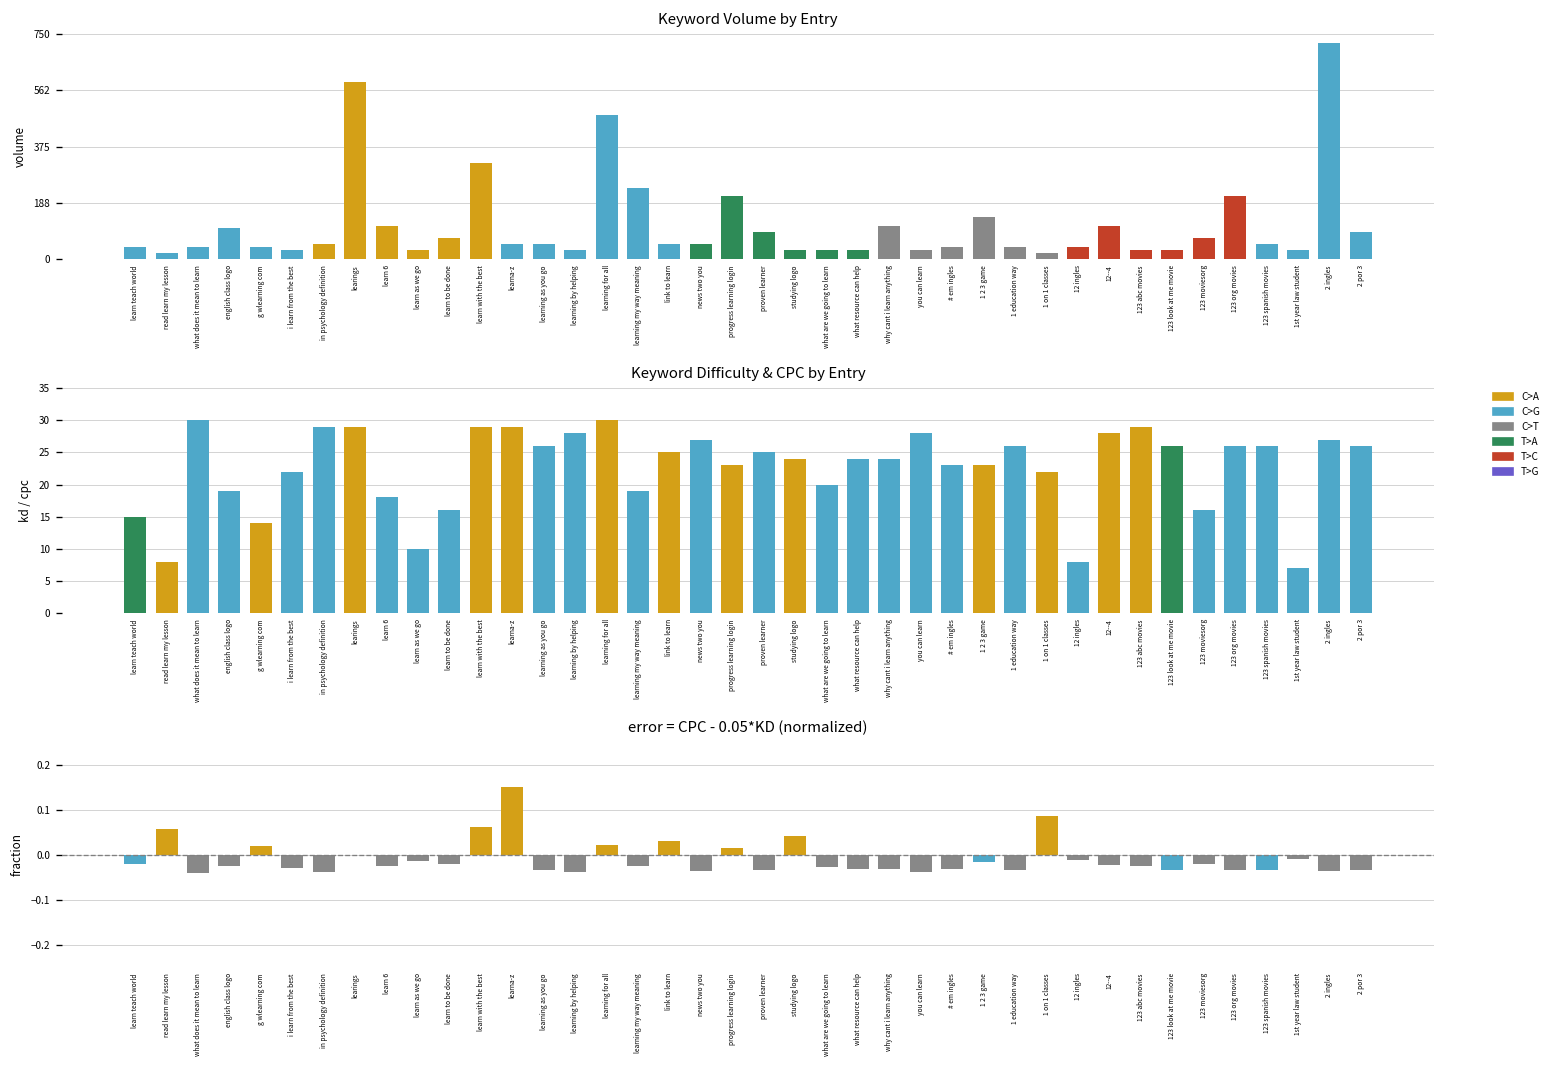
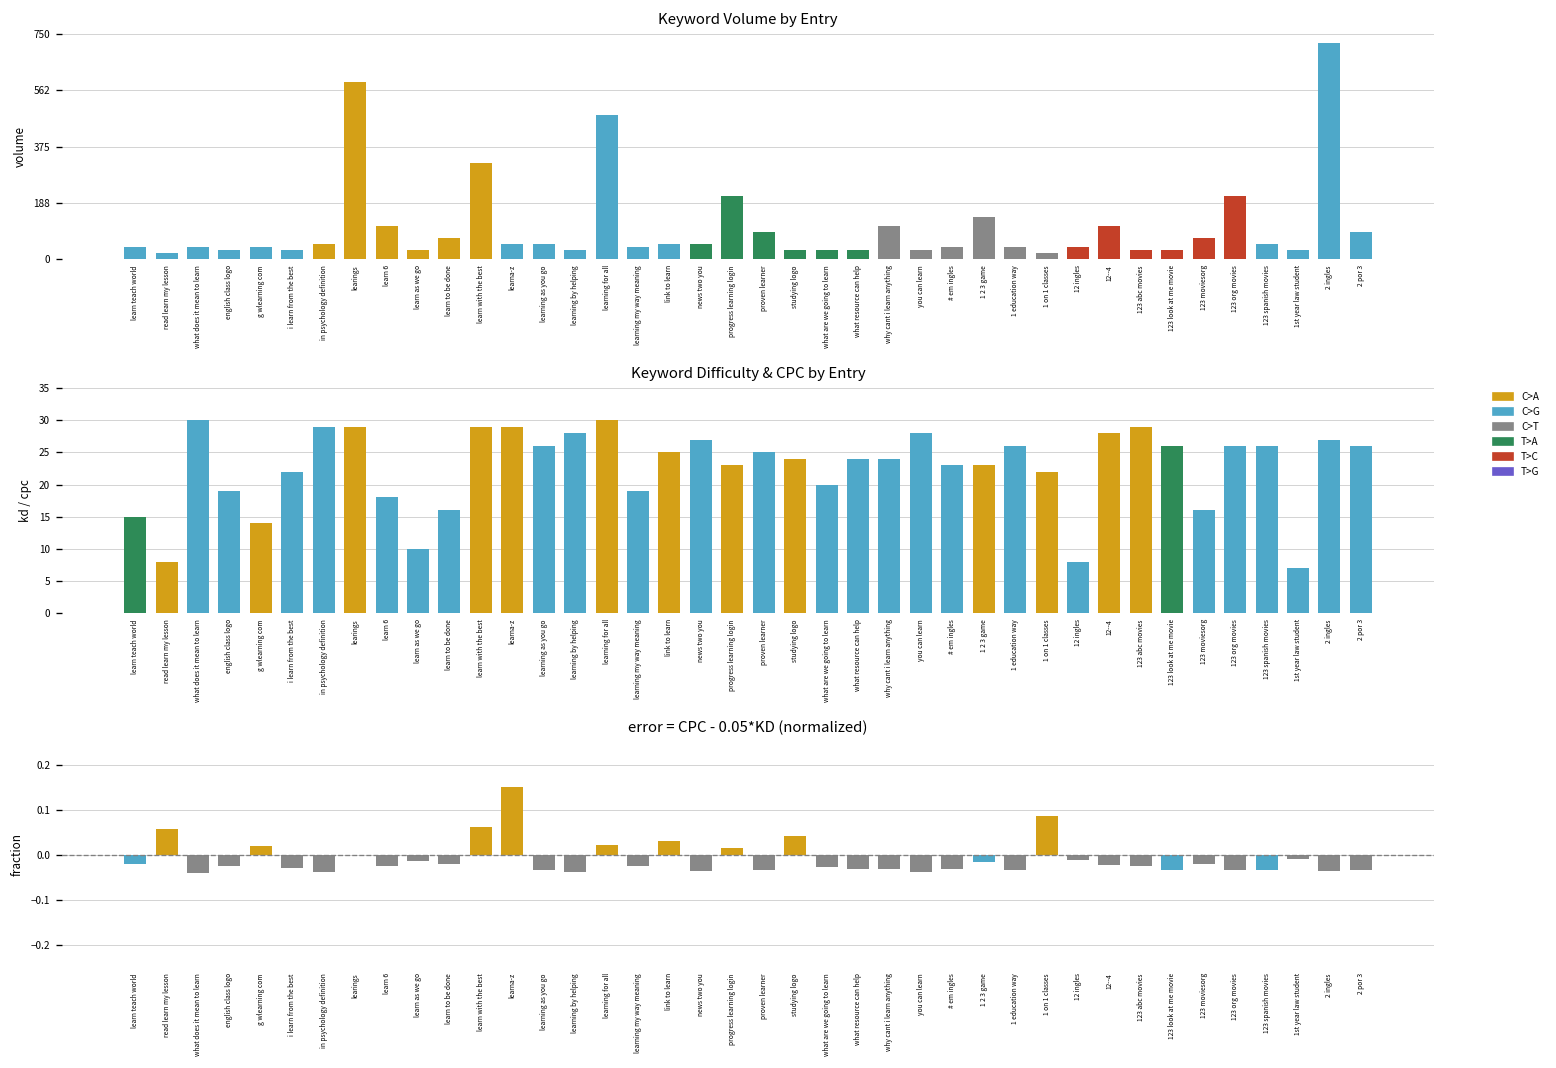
  {
    "Keyword Volume by Entry": {
      "learn teach world": 40,
      "read learn my lesson": 20,
      "what does it mean to learn": 40,
-     "english class logo": 110,
+     "english class logo": 30,
      "g wlearning com": 40,
      "i learn from the best": 30,
      "in psychology definition": 50,
      "learings": 590,
      "learn 6": 110,
      "learn as we go": 30,
      "learn to be done": 70,
      "learn with the best": 320,
      "learna-z": 50,
      "learning as you go": 50,
      "learning by helping": 30,
      "learning for all": 480,
-     "learning my way meaning": 240,
+     "learning my way meaning": 40,
      "link to learn": 50,
      "news two you": 50,
      "progress learning login": 210,
      "proven learner": 90,
      "studying logo": 30,
      "what are we going to learn": 30,
      "what resource can help": 30,
      "why cant i learn anything": 110,
      "you can learn": 30,
      "# em ingles": 40,
      "1 2 3 game": 140,
      "1 education way": 40,
      "1 on 1 classes": 20,
      "12 ingles": 40,
      "12--4": 110,
      "123 abc movies": 30,
      "123 look at me movie": 30,
      "123 moviesorg": 70,
      "123 org movies": 210,
      "123 spanish movies": 50,
      "1st year law student": 30,
      "2 ingles": 720,
      "2 por 3": 90
    },
    "Keyword Difficulty & CPC by Entry": {
      "learn teach world": 15,
      "read learn my lesson": 8,
      "what does it mean to learn": 30,
      "english class logo": 19,
      "g wlearning com": 14,
      "i learn from the best": 22,
      "in psychology definition": 29,
      "learings": 29,
      "learn 6": 18,
      "learn as we go": 10,
      "learn to be done": 16,
      "learn with the best": 29,
      "learna-z": 29,
      "learning as you go": 26,
      "learning by helping": 28,
      "learning for all": 30,
      "learning my way meaning": 19,
      "link to learn": 25,
      "news two you": 27,
      "progress learning login": 23,
      "proven learner": 25,
      "studying logo": 24,
      "what are we going to learn": 20,
      "what resource can help": 24,
      "why cant i learn anything": 24,
      "you can learn": 28,
      "# em ingles": 23,
      "1 2 3 game": 23,
      "1 education way": 26,
      "1 on 1 classes": 22,
      "12 ingles": 8,
      "12--4": 28,
      "123 abc movies": 29,
      "123 look at me movie": 26,
      "123 moviesorg": 16,
      "123 org movies": 26,
      "123 spanish movies": 26,
      "1st year law student": 7,
      "2 ingles": 27,
      "2 por 3": 26
    },
    "error = CPC - 0.05*KD (normalized)": {
      "learn teach world": -0.02,
      "read learn my lesson": 0.06,
      "what does it mean to learn": -0.04,
      "english class logo": -0.03,
      "g wlearning com": 0.02,
      "i learn from the best": -0.03,
      "in psychology definition": -0.04,
      "learn 6": -0.02,
      "learn as we go": -0.01,
      "learn to be done": -0.02,
      "learn with the best": 0.06,
      "learna-z": 0.15,
      "learning as you go": -0.04,
      "learning by helping": -0.04,
      "learning for all": 0.02,
      "learning my way meaning": -0.03,
      "link to learn": 0.03,
      "news two you": -0.04,
      "progress learning login": 0.01,
      "proven learner": -0.03,
      "studying logo": 0.04,
      "what are we going to learn": -0.03,
      "what resource can help": -0.03,
      "why cant i learn anything": -0.03,
      "you can learn": -0.04,
      "# em ingles": -0.03,
      "1 2 3 game": -0.02,
      "1 education way": -0.04,
      "1 on 1 classes": 0.09,
      "12 ingles": -0.01,
      "12--4": -0.02,
      "123 abc movies": -0.03,
      "123 look at me movie": -0.04,
      "123 moviesorg": -0.02,
      "123 org movies": -0.04,
      "123 spanish movies": -0.04,
      "1st year law student": -0.01,
      "2 ingles": -0.04,
      "2 por 3": -0.04
    }
  }
